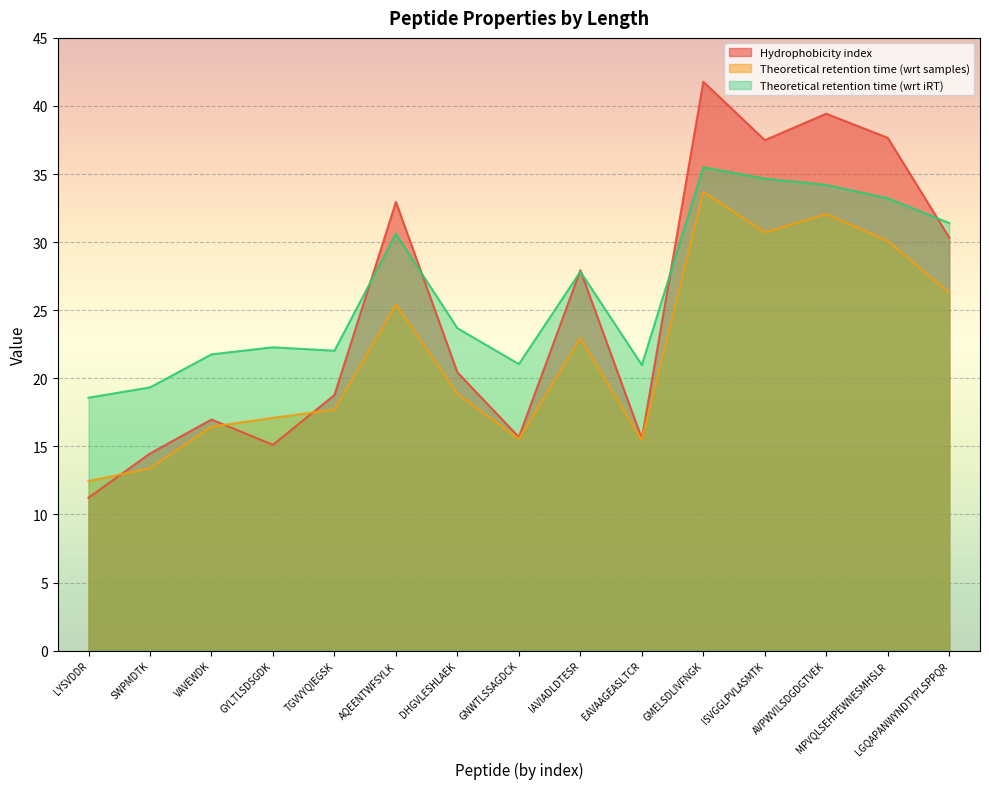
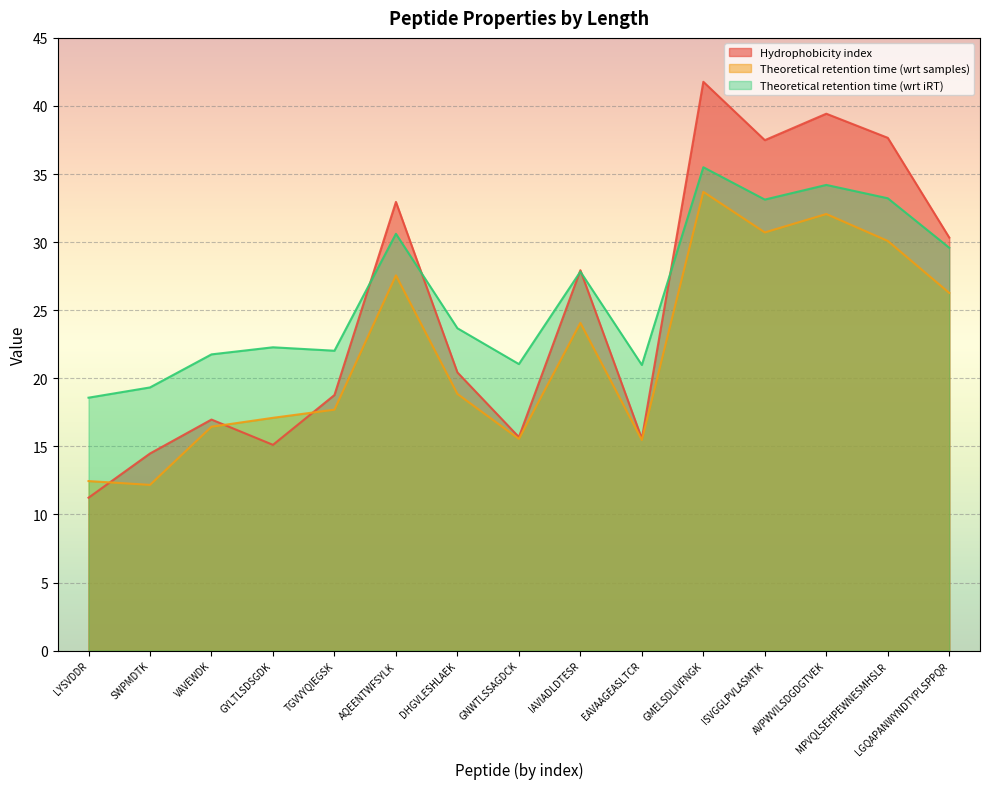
  {
    "Hydrophobicity index": {
      "LYSVDDR": 11.2,
      "SWPMDTK": 14.5,
      "VAVEWDK": 17.0,
      "GYLTLSDSGDK": 15.1,
      "TGVVYQIEGSK": 18.8,
      "AQEENTWFSYLK": 33.0,
      "DHGVLESHLAEK": 20.4,
      "GMELSDLIVFNGK": 41.8,
      "ISVGGLPVLASMTK": 37.5,
      "AVPWVILSDGDGTVEK": 39.4,
      "MPVQLSEHPEWNESMHSLR": 37.7,
      "LGQAPANWYNDTYPLSPPQR": 30.3
    },
    "Theoretical retention time (wrt samples)": {
      "LYSVDDR": 12.5,
-     "SWPMDTK": 13.4,
+     "SWPMDTK": 12.2,
      "VAVEWDK": 16.4,
      "GYLTLSDSGDK": 17.1,
      "TGVVYQIEGSK": 17.7,
-     "AQEENTWFSYLK": 25.4,
+     "AQEENTWFSYLK": 27.6,
      "DHGVLESHLAEK": 18.9,
-     "IAVIADLDTESR": 22.9,
+     "IAVIADLDTESR": 24.1,
      "GMELSDLIVFNGK": 33.7,
      "ISVGGLPVLASMTK": 30.7,
      "AVPWVILSDGDGTVEK": 32.1,
      "MPVQLSEHPEWNESMHSLR": 30.1,
      "LGQAPANWYNDTYPLSPPQR": 26.3
    },
    "Theoretical retention time (wrt iRT)": {
      "LYSVDDR": 18.6,
      "SWPMDTK": 19.3,
      "VAVEWDK": 21.8,
      "GYLTLSDSGDK": 22.3,
      "TGVVYQIEGSK": 22.0,
      "AQEENTWFSYLK": 30.6,
      "DHGVLESHLAEK": 23.7,
      "GNWTLSSAGDCK": 21.0,
      "EAVAAGEASLTCR": 21.0,
      "GMELSDLIVFNGK": 35.5,
-     "ISVGGLPVLASMTK": 34.7,
+     "ISVGGLPVLASMTK": 33.1,
      "AVPWVILSDGDGTVEK": 34.2,
      "MPVQLSEHPEWNESMHSLR": 33.2,
-     "LGQAPANWYNDTYPLSPPQR": 31.4
+     "LGQAPANWYNDTYPLSPPQR": 29.6
    }
  }
